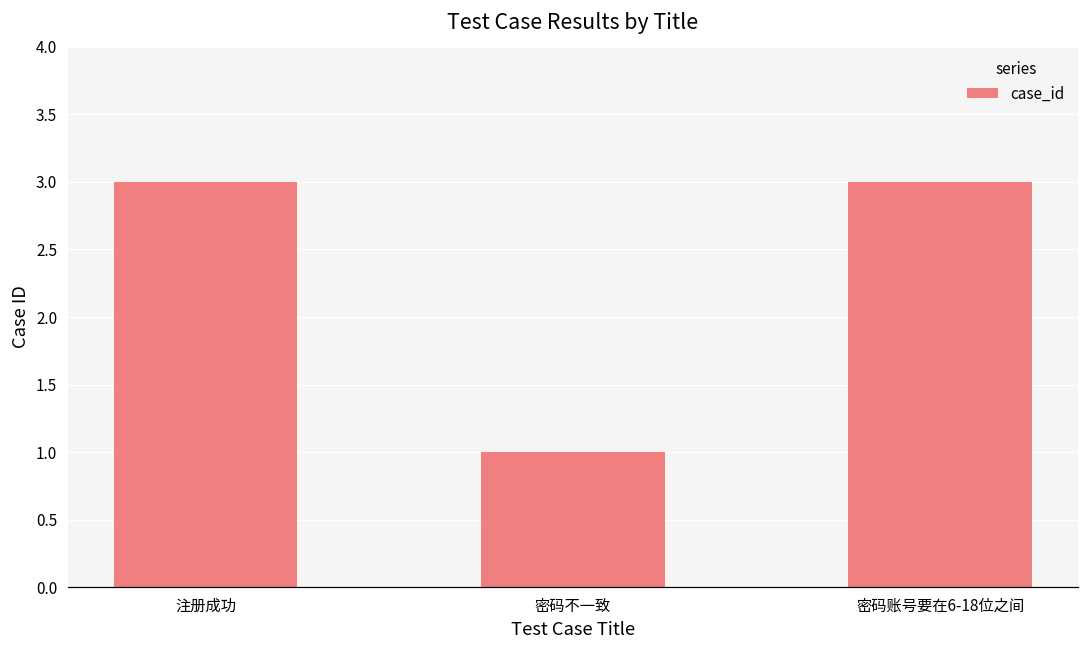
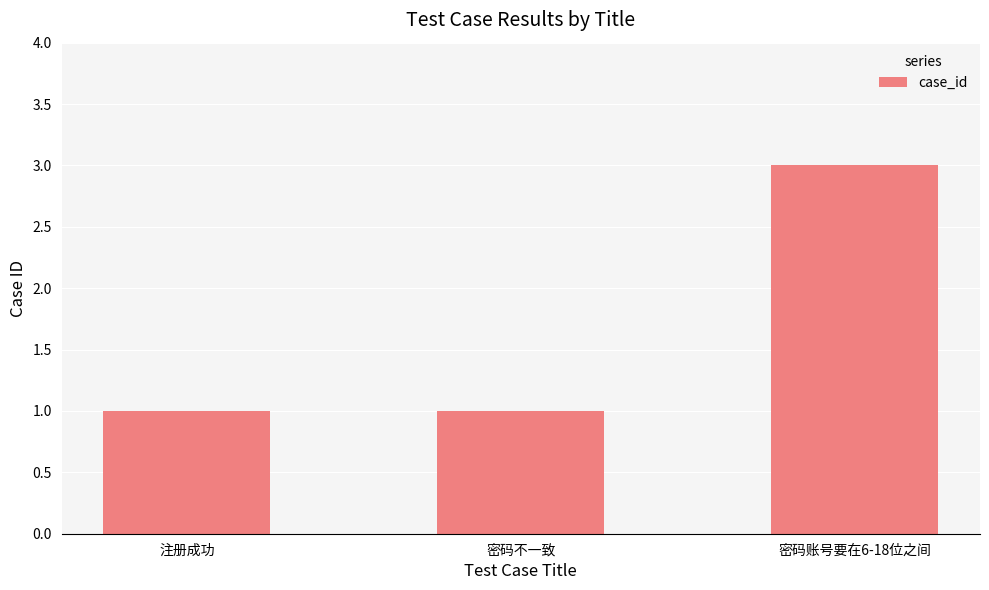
  {
-   "注册成功": 3,
+   "注册成功": 1,
    "密码不一致": 1,
    "密码账号要在6-18位之间": 3
  }
